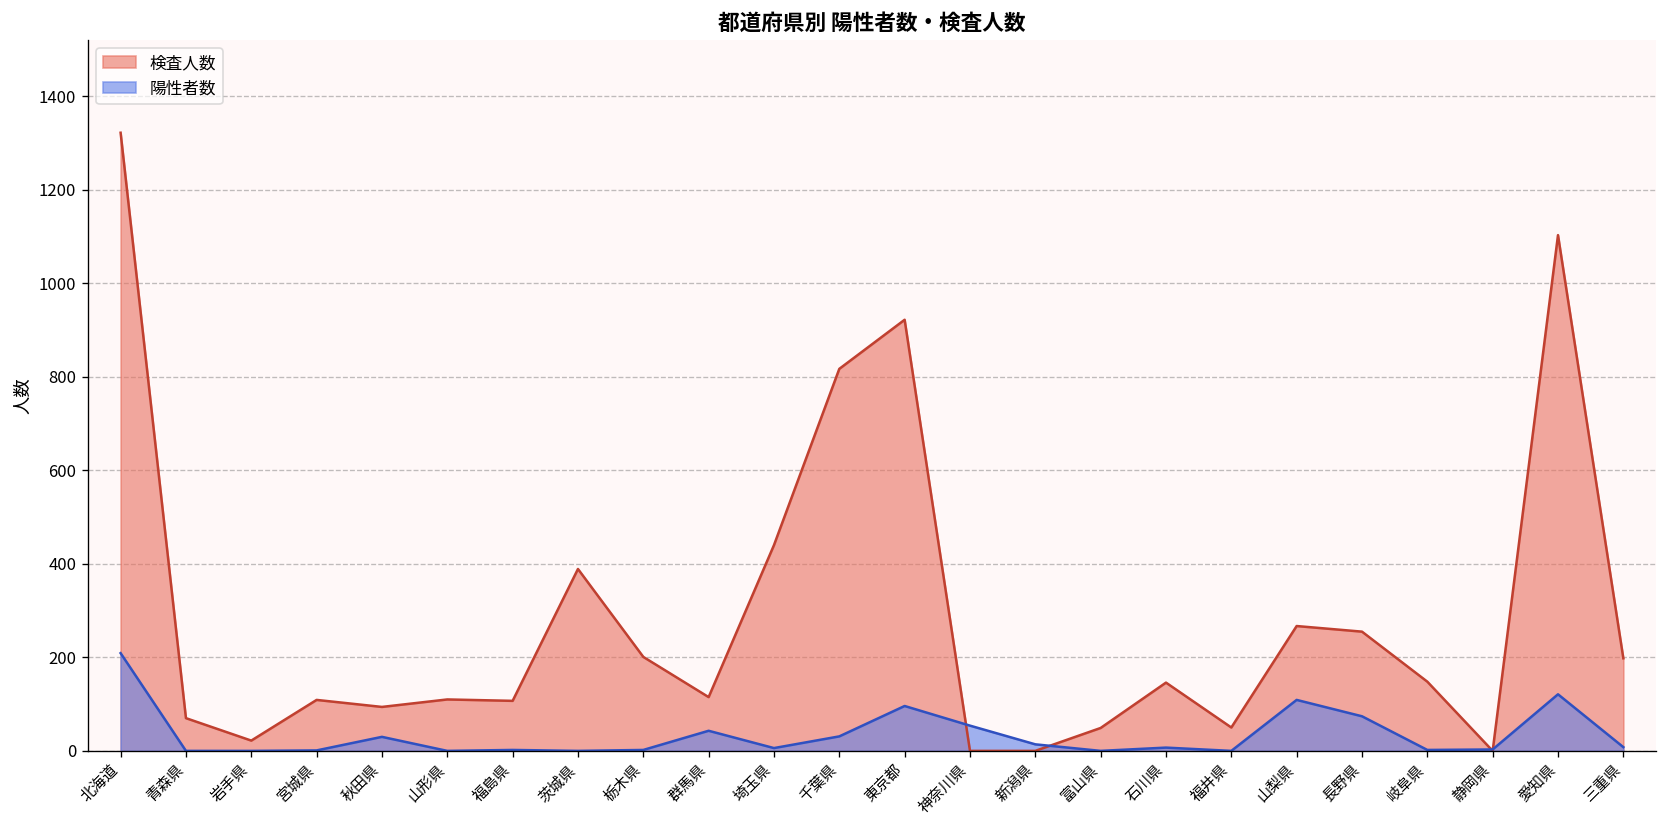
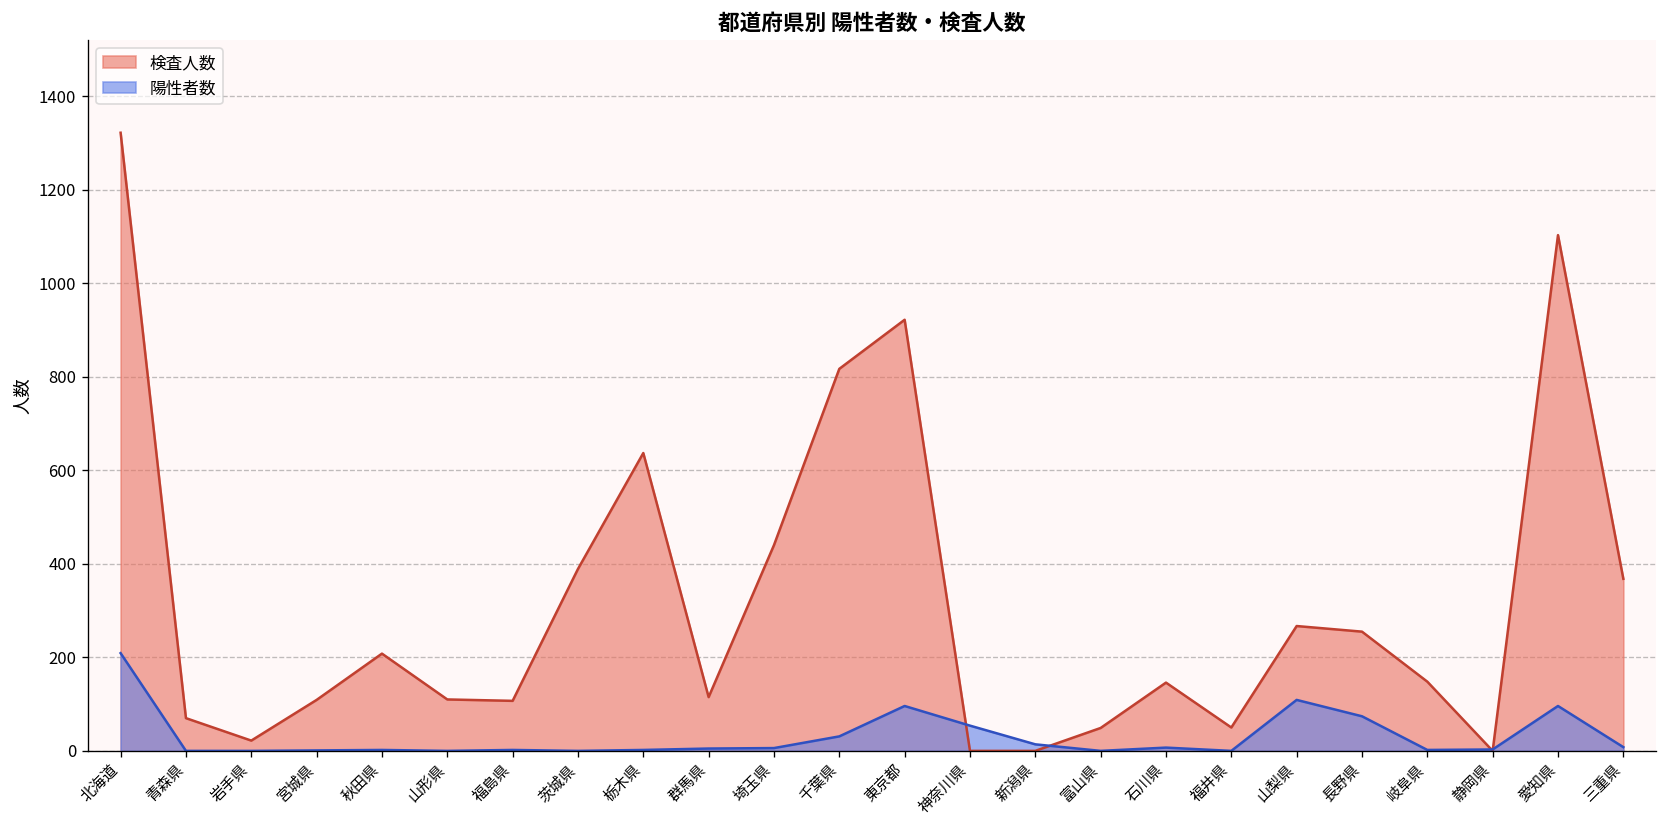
  {
    "検査人数": {
      "北海道": 1320,
      "青森県": 70,
      "岩手県": 20,
      "宮城県": 110,
-     "秋田県": 90,
+     "秋田県": 210,
      "山形県": 110,
      "福島県": 110,
      "茨城県": 390,
-     "栃木県": 200,
+     "栃木県": 640,
      "群馬県": 120,
      "埼玉県": 440,
      "千葉県": 820,
      "東京都": 920,
      "神奈川県": 0,
      "新潟県": 0,
      "富山県": 50,
      "石川県": 150,
      "福井県": 50,
      "山梨県": 270,
      "長野県": 260,
      "岐阜県": 150,
      "愛知県": 1100,
-     "三重県": 200
+     "三重県": 370
    },
    "陽性者数": {
      "北海道": 210,
      "青森県": 0,
      "岩手県": 0,
      "宮城県": 0,
-     "秋田県": 30,
+     "秋田県": 0,
      "山形県": 0,
      "福島県": 0,
      "茨城県": 0,
      "栃木県": 0,
-     "群馬県": 40,
+     "群馬県": 10,
      "埼玉県": 10,
      "千葉県": 30,
      "東京都": 100,
      "神奈川県": 50,
      "新潟県": 10,
      "富山県": 0,
      "石川県": 10,
      "福井県": 0,
      "山梨県": 110,
      "長野県": 70,
      "岐阜県": 0,
-     "愛知県": 120,
+     "愛知県": 100,
      "三重県": 10
    }
  }
